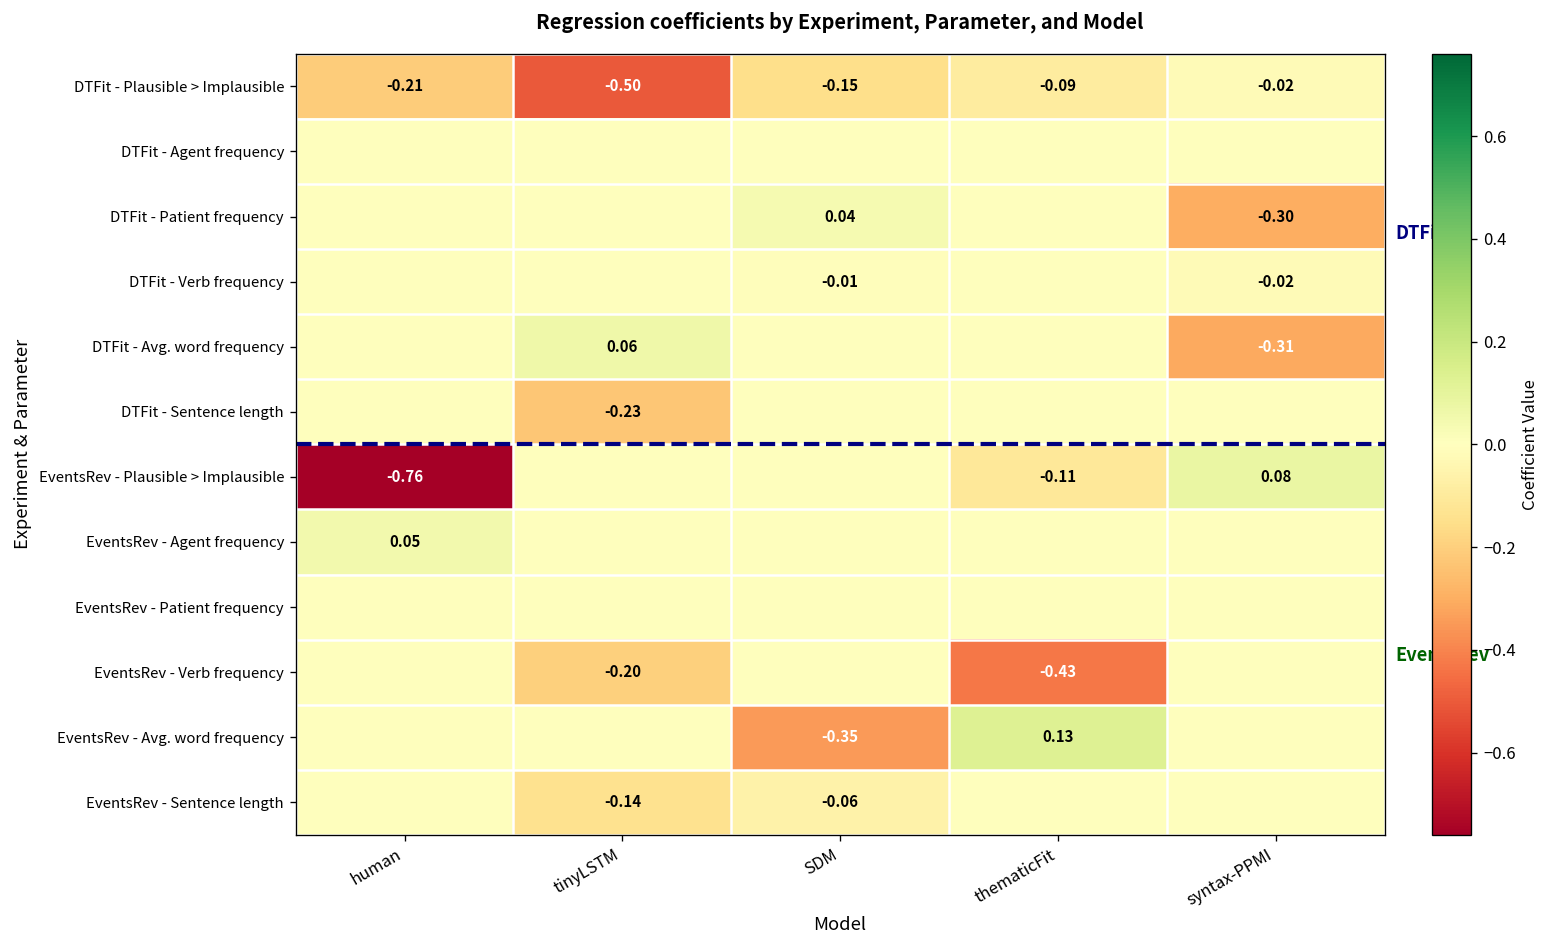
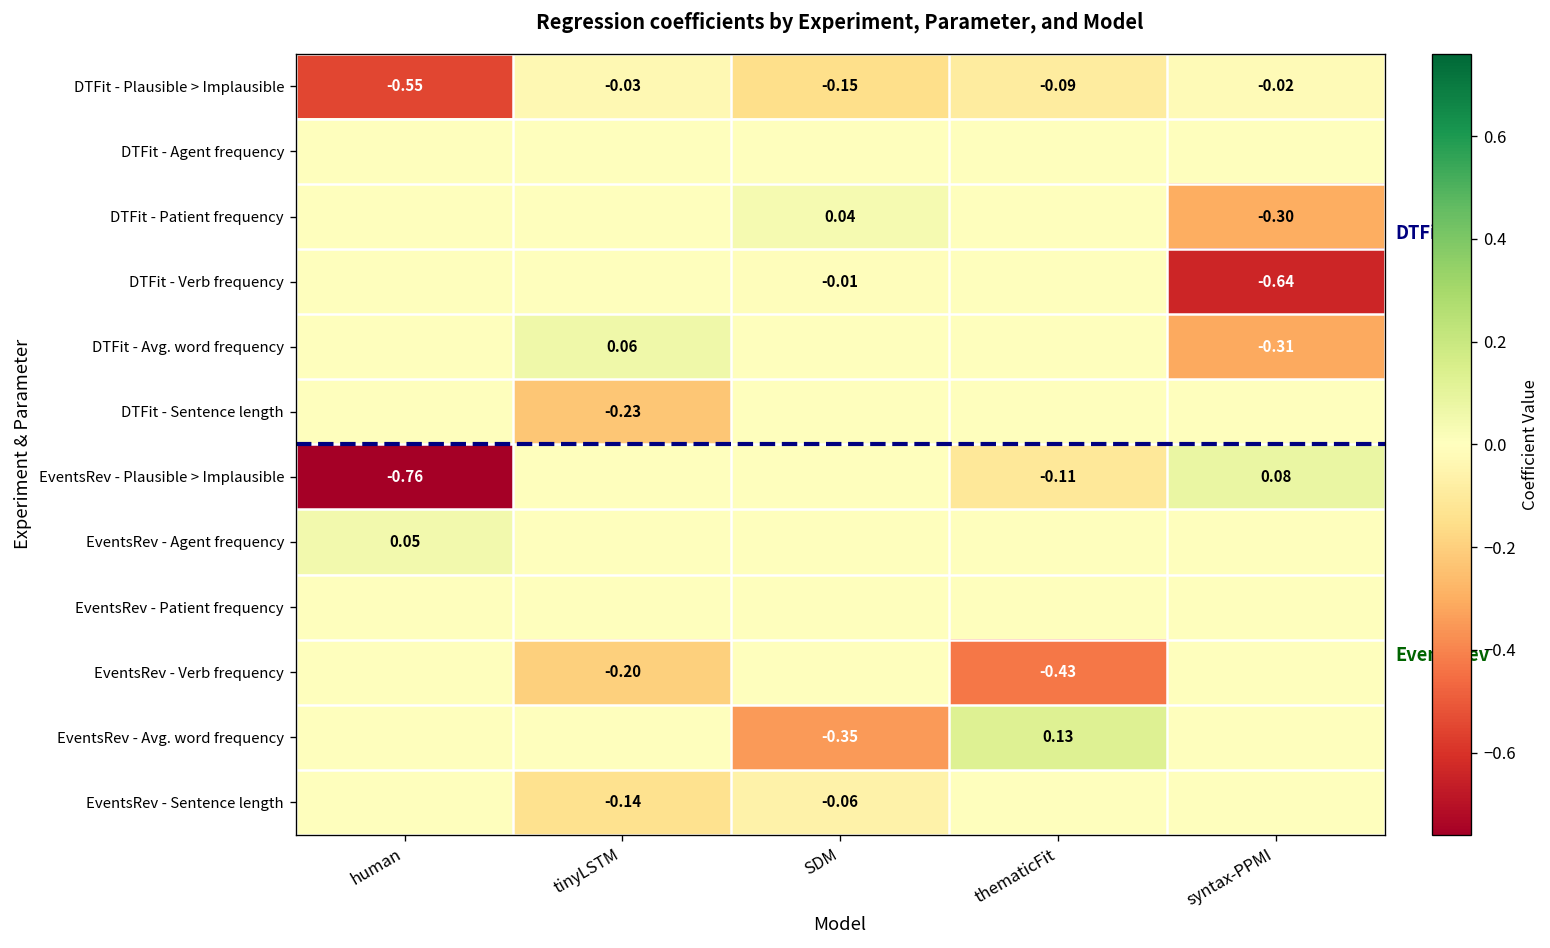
  {
    "DTFit - Plausible > Implausible": {
-     "human": -0.21,
-     "tinyLSTM": -0.50,
+     "human": -0.55,
+     "tinyLSTM": -0.03,
      "SDM": -0.15,
      "thematicFit": -0.09,
      "syntax-PPMI": -0.02
    },
    "DTFit - Patient frequency": {
      "SDM": 0.04,
      "syntax-PPMI": -0.30
    },
    "DTFit - Verb frequency": {
      "SDM": -0.01,
-     "syntax-PPMI": -0.02
+     "syntax-PPMI": -0.64
    },
    "DTFit - Avg. word frequency": {
      "tinyLSTM": 0.06,
      "syntax-PPMI": -0.31
    },
    "DTFit - Sentence length": {
      "tinyLSTM": -0.23
    },
    "EventsRev - Plausible > Implausible": {
      "human": -0.76,
      "thematicFit": -0.11,
      "syntax-PPMI": 0.08
    },
    "EventsRev - Agent frequency": {
      "human": 0.05
    },
    "EventsRev - Verb frequency": {
      "tinyLSTM": -0.20,
      "thematicFit": -0.43
    },
    "EventsRev - Avg. word frequency": {
      "SDM": -0.35,
      "thematicFit": 0.13
    },
    "EventsRev - Sentence length": {
      "tinyLSTM": -0.14,
      "SDM": -0.06
    }
  }
